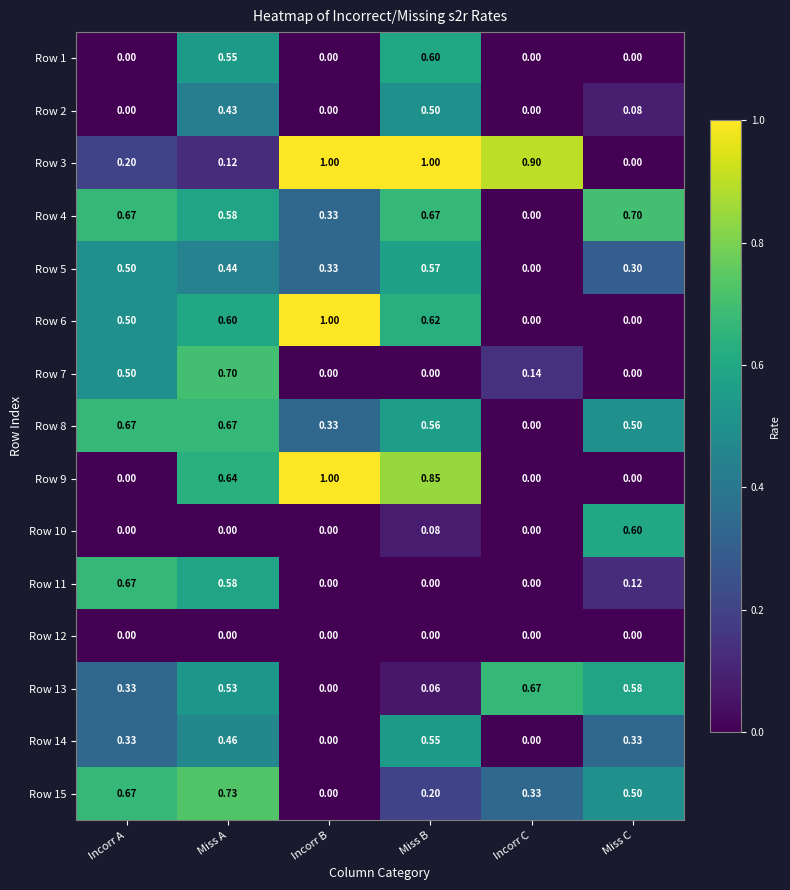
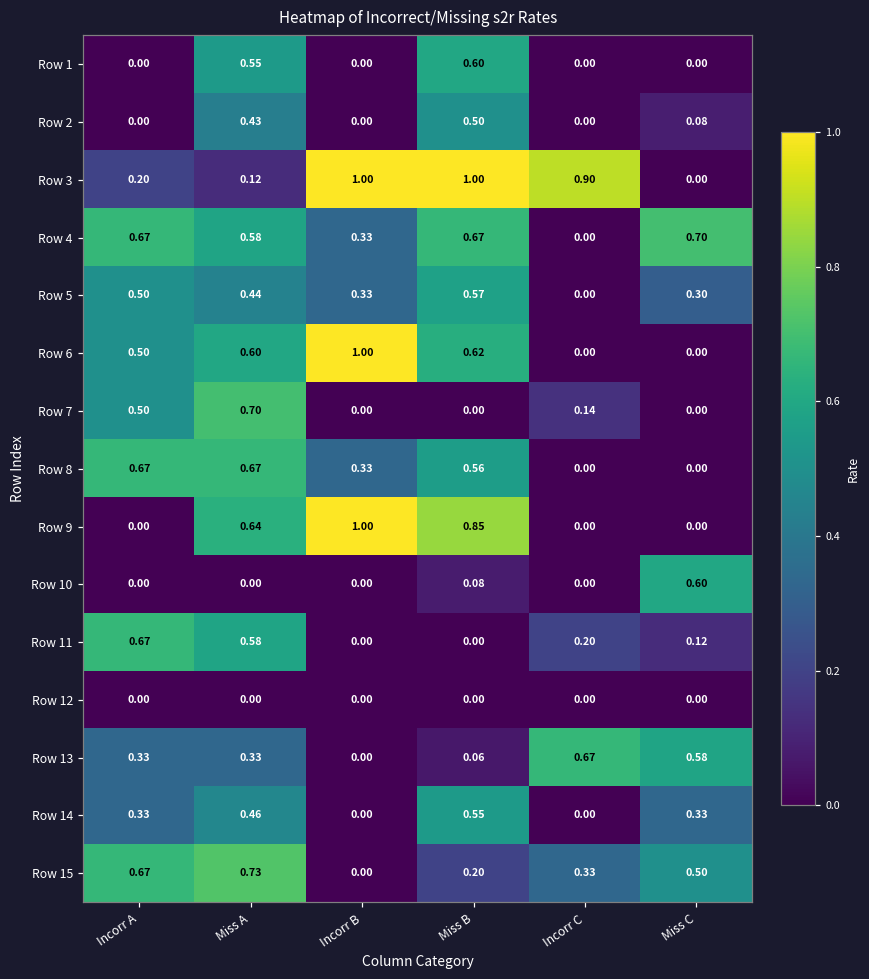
  {
    "Row 1": {
      "Incorr A": 0.00,
      "Miss A": 0.55,
      "Incorr B": 0.00,
      "Miss B": 0.60,
      "Incorr C": 0.00,
      "Miss C": 0.00
    },
    "Row 2": {
      "Incorr A": 0.00,
      "Miss A": 0.43,
      "Incorr B": 0.00,
      "Miss B": 0.50,
      "Incorr C": 0.00,
      "Miss C": 0.08
    },
    "Row 3": {
      "Incorr A": 0.20,
      "Miss A": 0.12,
      "Incorr B": 1.00,
      "Miss B": 1.00,
      "Incorr C": 0.90,
      "Miss C": 0.00
    },
    "Row 4": {
      "Incorr A": 0.67,
      "Miss A": 0.58,
      "Incorr B": 0.33,
      "Miss B": 0.67,
      "Incorr C": 0.00,
      "Miss C": 0.70
    },
    "Row 5": {
      "Incorr A": 0.50,
      "Miss A": 0.44,
      "Incorr B": 0.33,
      "Miss B": 0.57,
      "Incorr C": 0.00,
      "Miss C": 0.30
    },
    "Row 6": {
      "Incorr A": 0.50,
      "Miss A": 0.60,
      "Incorr B": 1.00,
      "Miss B": 0.62,
      "Incorr C": 0.00,
      "Miss C": 0.00
    },
    "Row 7": {
      "Incorr A": 0.50,
      "Miss A": 0.70,
      "Incorr B": 0.00,
      "Miss B": 0.00,
      "Incorr C": 0.14,
      "Miss C": 0.00
    },
    "Row 8": {
      "Incorr A": 0.67,
      "Miss A": 0.67,
      "Incorr B": 0.33,
      "Miss B": 0.56,
      "Incorr C": 0.00,
-     "Miss C": 0.50
+     "Miss C": 0.00
    },
    "Row 9": {
      "Incorr A": 0.00,
      "Miss A": 0.64,
      "Incorr B": 1.00,
      "Miss B": 0.85,
      "Incorr C": 0.00,
      "Miss C": 0.00
    },
    "Row 10": {
      "Incorr A": 0.00,
      "Miss A": 0.00,
      "Incorr B": 0.00,
      "Miss B": 0.08,
      "Incorr C": 0.00,
      "Miss C": 0.60
    },
    "Row 11": {
      "Incorr A": 0.67,
      "Miss A": 0.58,
      "Incorr B": 0.00,
      "Miss B": 0.00,
-     "Incorr C": 0.00,
+     "Incorr C": 0.20,
      "Miss C": 0.12
    },
    "Row 12": {
      "Incorr A": 0.00,
      "Miss A": 0.00,
      "Incorr B": 0.00,
      "Miss B": 0.00,
      "Incorr C": 0.00,
      "Miss C": 0.00
    },
    "Row 13": {
      "Incorr A": 0.33,
-     "Miss A": 0.53,
+     "Miss A": 0.33,
      "Incorr B": 0.00,
      "Miss B": 0.06,
      "Incorr C": 0.67,
      "Miss C": 0.58
    },
    "Row 14": {
      "Incorr A": 0.33,
      "Miss A": 0.46,
      "Incorr B": 0.00,
      "Miss B": 0.55,
      "Incorr C": 0.00,
      "Miss C": 0.33
    },
    "Row 15": {
      "Incorr A": 0.67,
      "Miss A": 0.73,
      "Incorr B": 0.00,
      "Miss B": 0.20,
      "Incorr C": 0.33,
      "Miss C": 0.50
    }
  }
